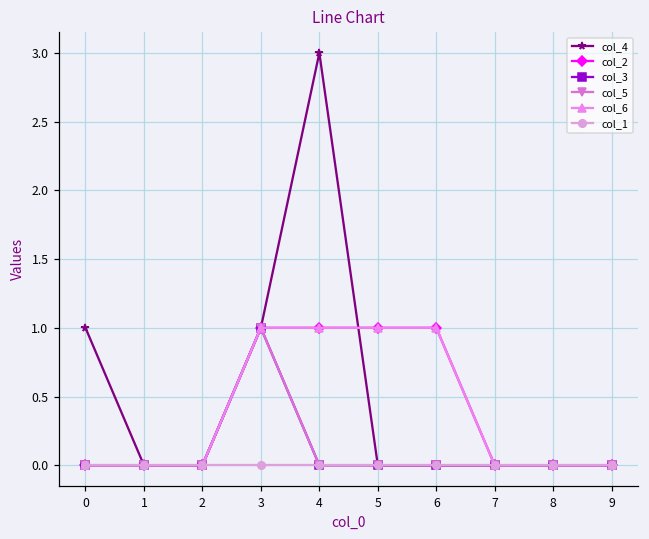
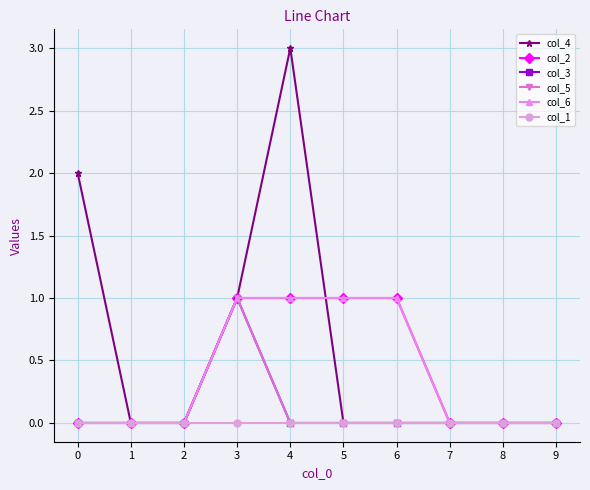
  {
    "col_4": {
-     "0": 1,
+     "0": 2,
      "4": 3
    }
  }
